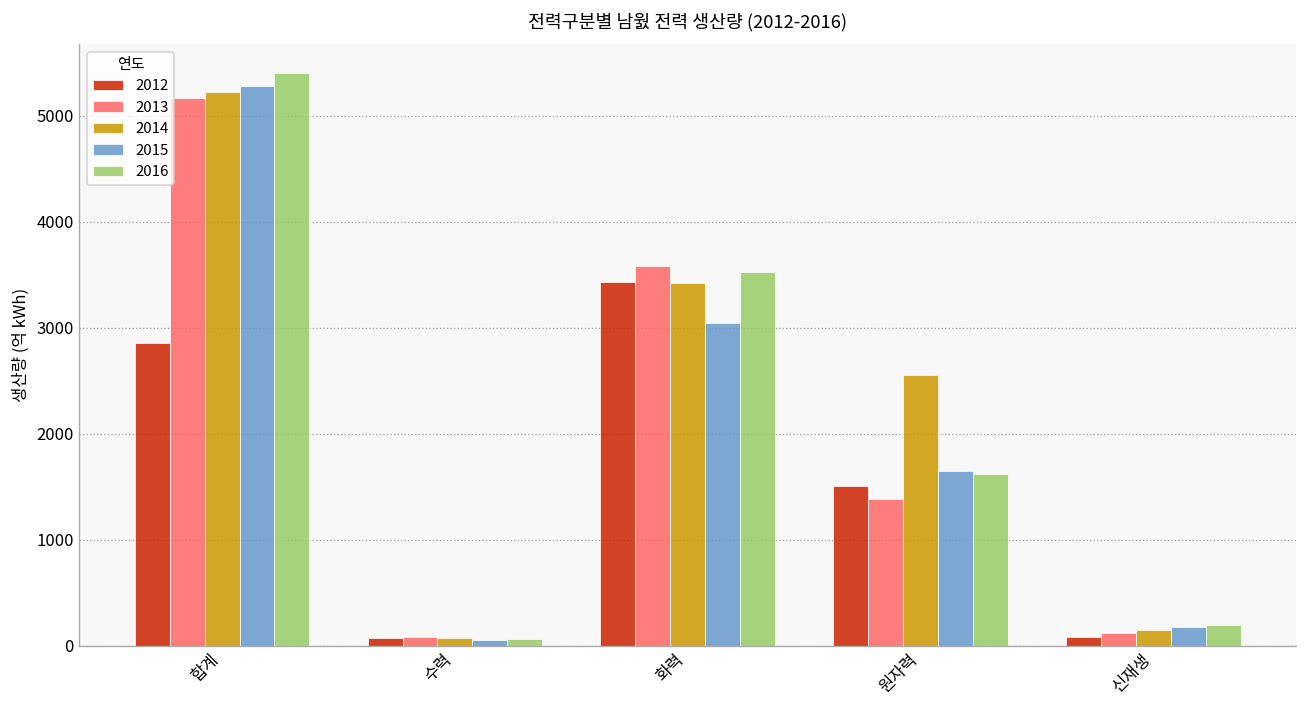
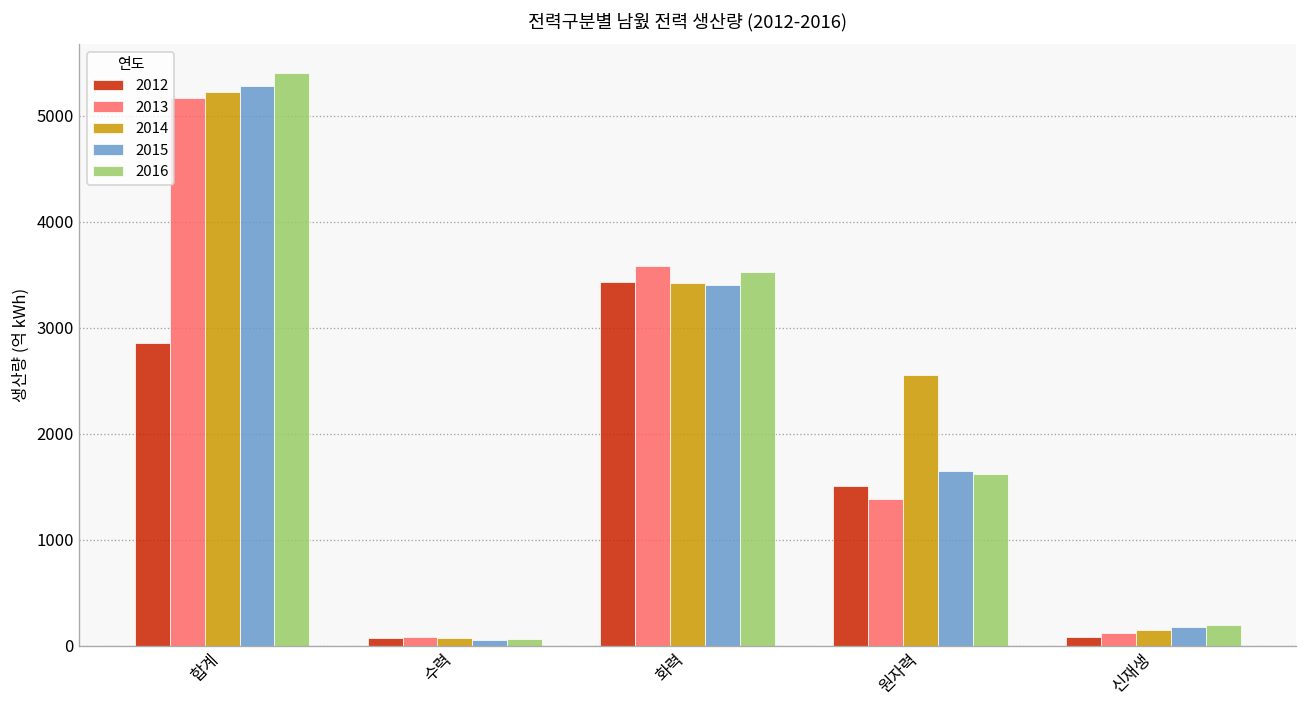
  {
    "2012": {
      "합계": 2900,
      "수력": 100,
      "화력": 3400,
      "원자력": 1500,
      "신재생": 100
    },
    "2013": {
      "합계": 5200,
      "수력": 100,
      "화력": 3600,
      "원자력": 1400,
      "신재생": 100
    },
    "2014": {
      "합계": 5200,
      "수력": 100,
      "화력": 3400,
      "원자력": 2600,
      "신재생": 200
    },
    "2015": {
      "합계": 5300,
      "수력": 100,
-     "화력": 3000,
+     "화력": 3400,
      "원자력": 1600,
      "신재생": 200
    },
    "2016": {
      "합계": 5400,
      "수력": 100,
      "화력": 3500,
      "원자력": 1600,
      "신재생": 200
    }
  }
